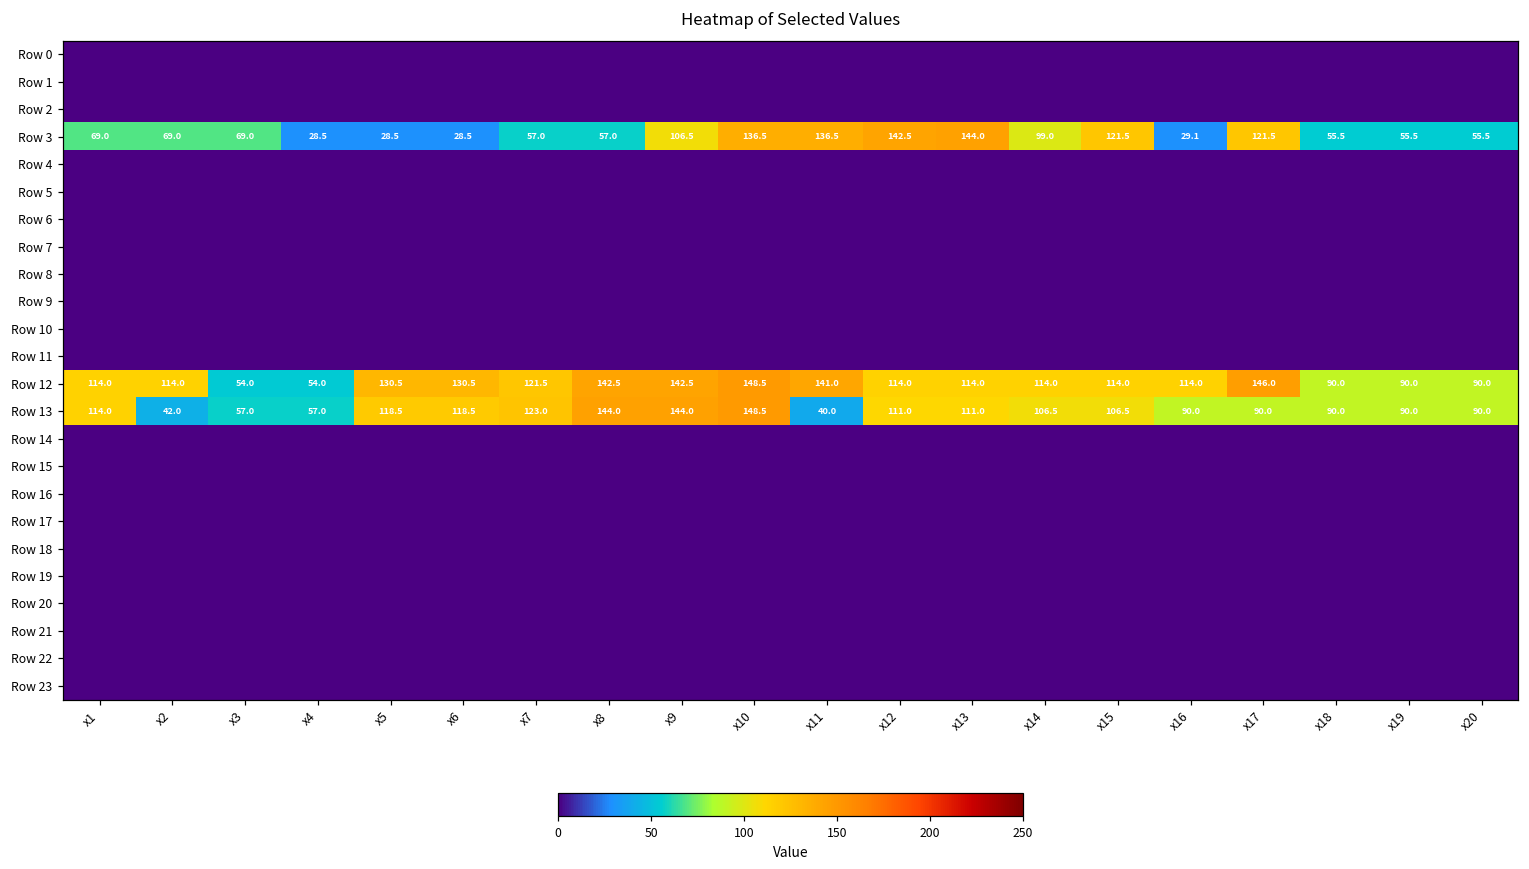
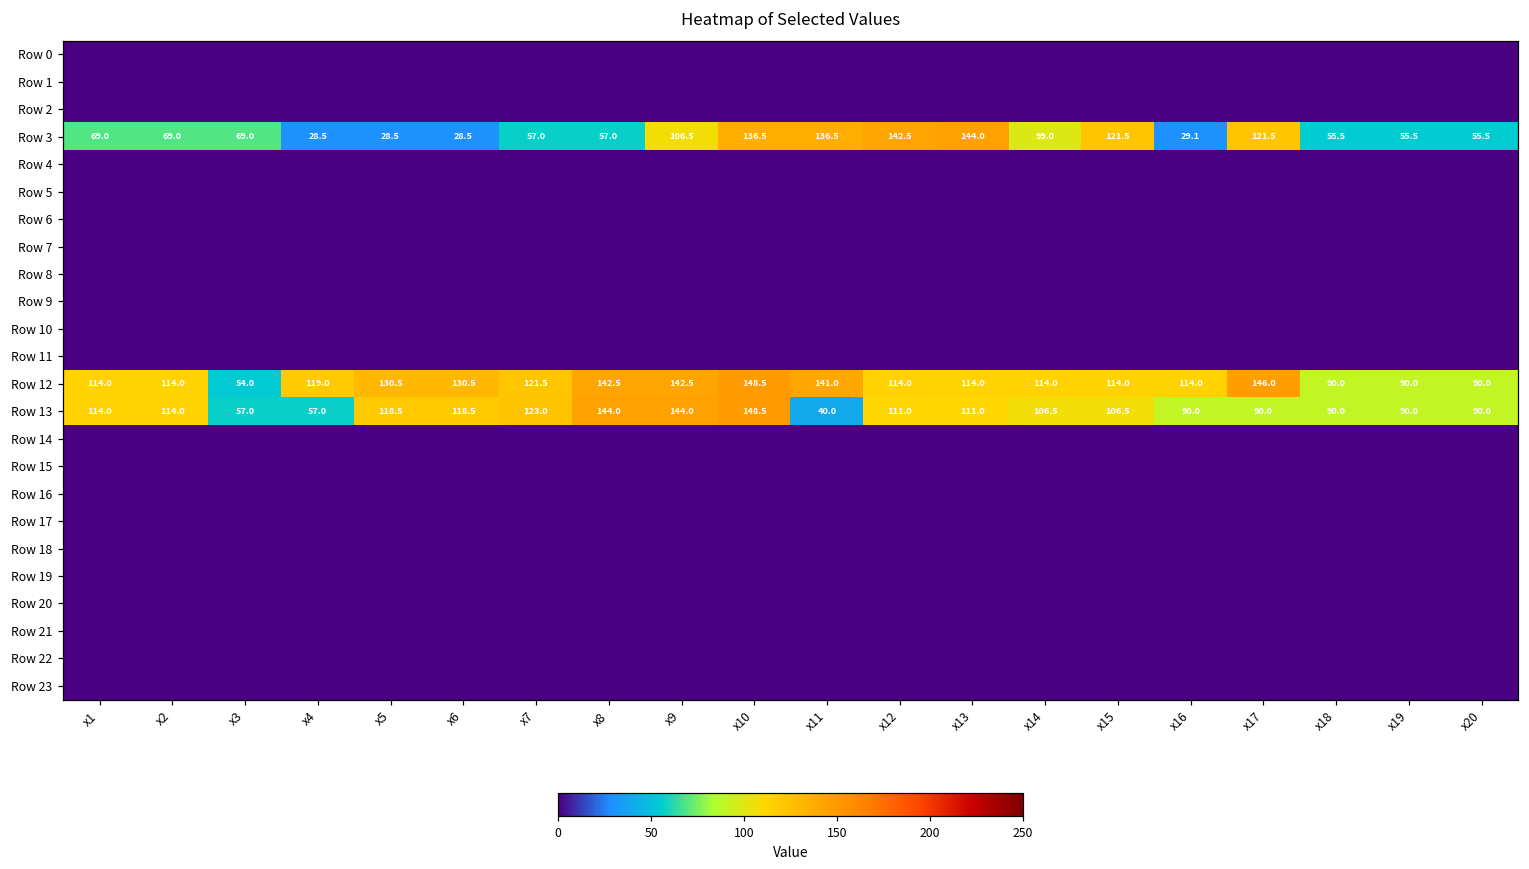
  {
    "Row 3": {
      "x1": 69.0,
      "x2": 69.0,
      "x3": 69.0,
      "x4": 28.5,
      "x5": 28.5,
      "x6": 28.5,
      "x7": 57.0,
      "x8": 57.0,
      "x9": 106.5,
      "x10": 136.5,
      "x11": 136.5,
      "x12": 142.5,
      "x13": 144.0,
      "x14": 99.0,
      "x15": 121.5,
      "x16": 29.1,
      "x17": 121.5,
      "x18": 55.5,
      "x19": 55.5,
      "x20": 55.5
    },
    "Row 12": {
      "x1": 114.0,
      "x2": 114.0,
      "x3": 54.0,
-     "x4": 54.0,
+     "x4": 119.0,
      "x5": 130.5,
      "x6": 130.5,
      "x7": 121.5,
      "x8": 142.5,
      "x9": 142.5,
      "x10": 148.5,
      "x11": 141.0,
      "x12": 114.0,
      "x13": 114.0,
      "x14": 114.0,
      "x15": 114.0,
      "x16": 114.0,
      "x17": 146.0,
      "x18": 90.0,
      "x19": 90.0,
      "x20": 90.0
    },
    "Row 13": {
      "x1": 114.0,
-     "x2": 42.0,
+     "x2": 114.0,
      "x3": 57.0,
      "x4": 57.0,
      "x5": 118.5,
      "x6": 118.5,
      "x7": 123.0,
      "x8": 144.0,
      "x9": 144.0,
      "x10": 148.5,
      "x11": 40.0,
      "x12": 111.0,
      "x13": 111.0,
      "x14": 106.5,
      "x15": 106.5,
      "x16": 90.0,
      "x17": 90.0,
      "x18": 90.0,
      "x19": 90.0,
      "x20": 90.0
    }
  }
